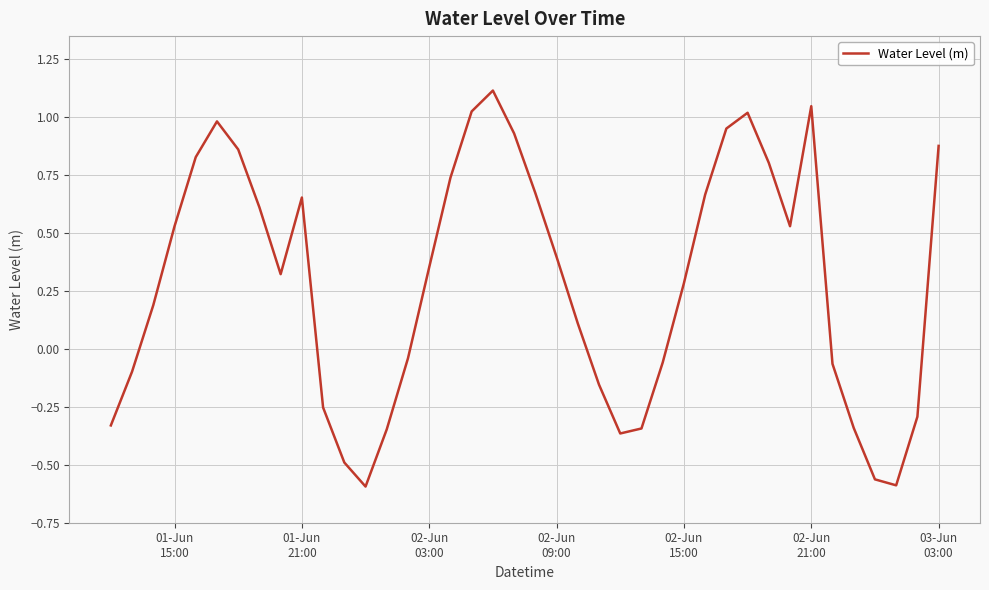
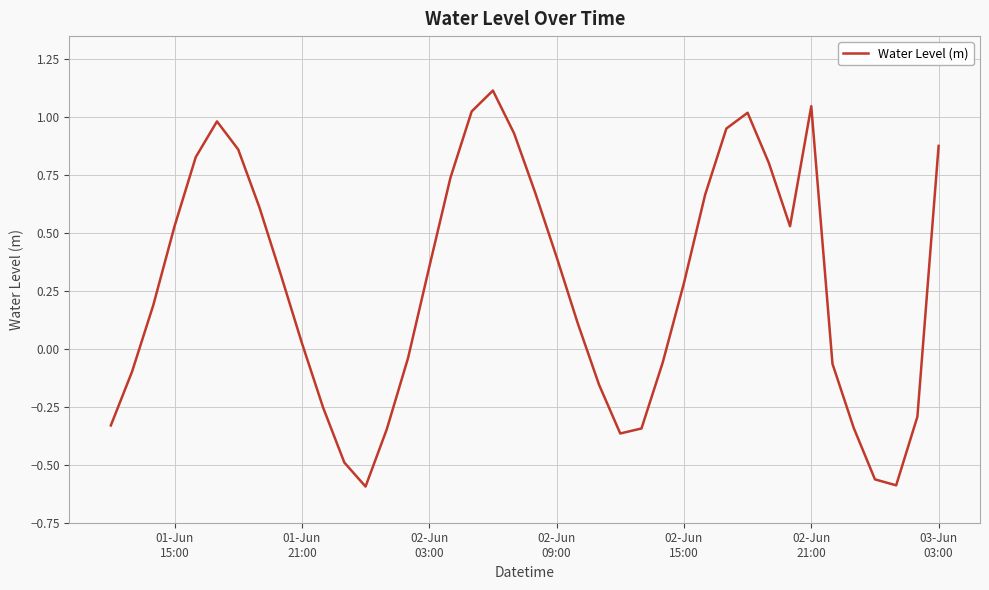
  {
    "01-Jun 15:00": 0.53,
-   "01-Jun 21:00": 0.65,
+   "01-Jun 21:00": 0.03,
    "02-Jun 03:00": 0.35,
    "02-Jun 09:00": 0.40,
    "02-Jun 15:00": 0.28,
    "02-Jun 21:00": 1.05,
    "03-Jun 03:00": 0.88
  }
